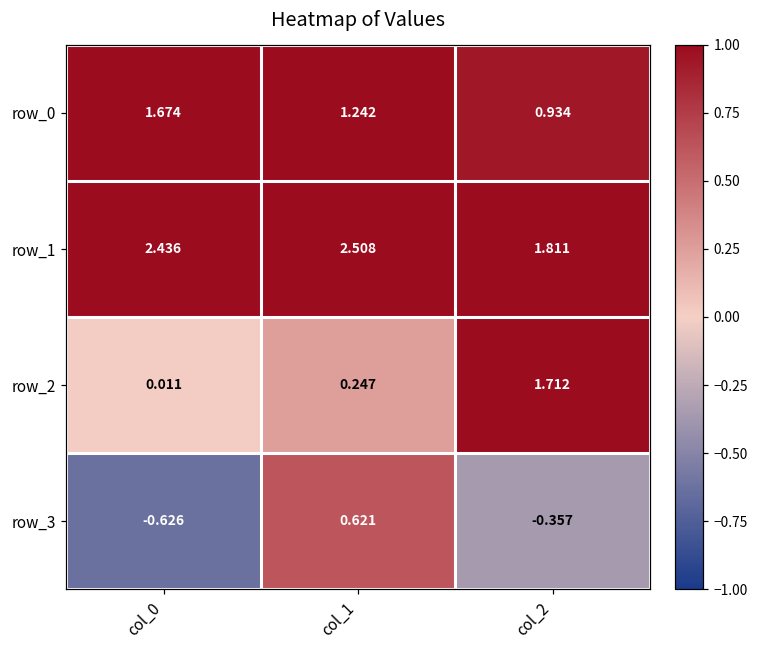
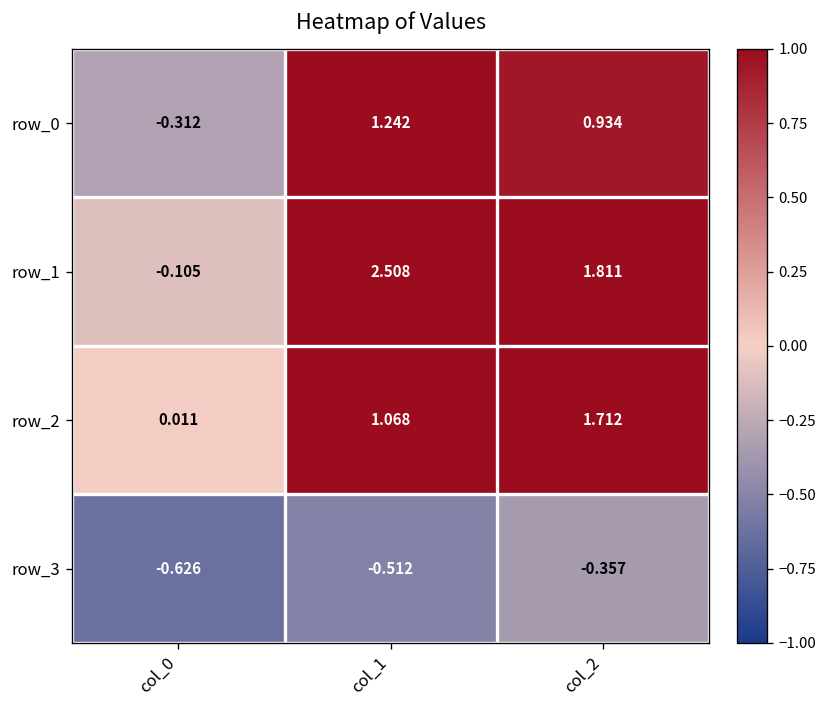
  {
    "row_0": {
-     "col_0": 1.674,
+     "col_0": -0.312,
      "col_1": 1.242,
      "col_2": 0.934
    },
    "row_1": {
-     "col_0": 2.436,
+     "col_0": -0.105,
      "col_1": 2.508,
      "col_2": 1.811
    },
    "row_2": {
      "col_0": 0.011,
-     "col_1": 0.247,
+     "col_1": 1.068,
      "col_2": 1.712
    },
    "row_3": {
      "col_0": -0.626,
-     "col_1": 0.621,
+     "col_1": -0.512,
      "col_2": -0.357
    }
  }
